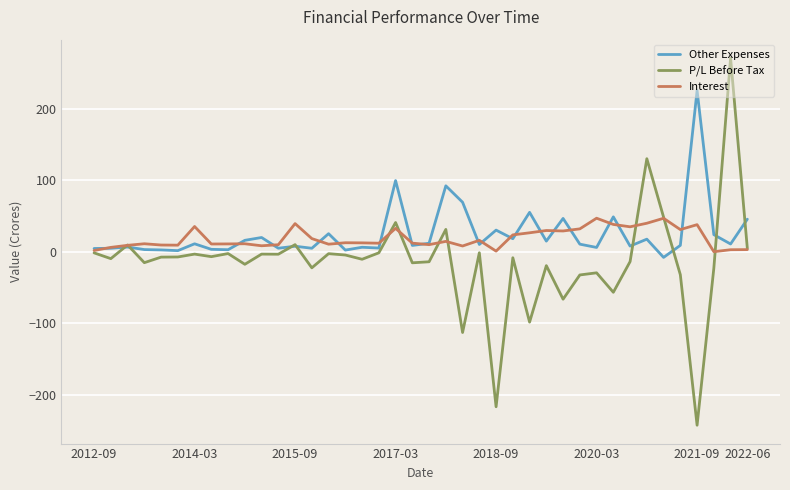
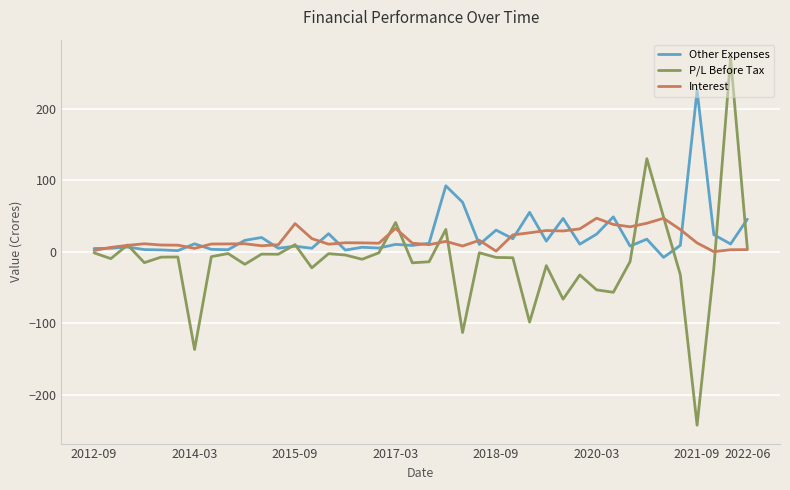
  {
    "Other Expenses": {
      "2014-03": 10,
-     "2017-03": 100,
+     "2017-03": 10,
      "2018-09": 30,
-     "2020-03": 10,
+     "2020-03": 20,
      "2022-06": 50
    },
    "P/L Before Tax": {
-     "2014-03": 0,
+     "2014-03": -140,
      "2017-03": 40,
-     "2018-09": -220,
-     "2020-03": -30,
+     "2018-09": -10,
+     "2020-03": -50,
      "2021-09": -240
    },
    "Interest": {
-     "2014-03": 40,
+     "2014-03": 0,
      "2015-09": 40,
      "2017-03": 30,
      "2018-09": 0,
      "2020-03": 50,
-     "2021-09": 40
+     "2021-09": 10
    }
  }
